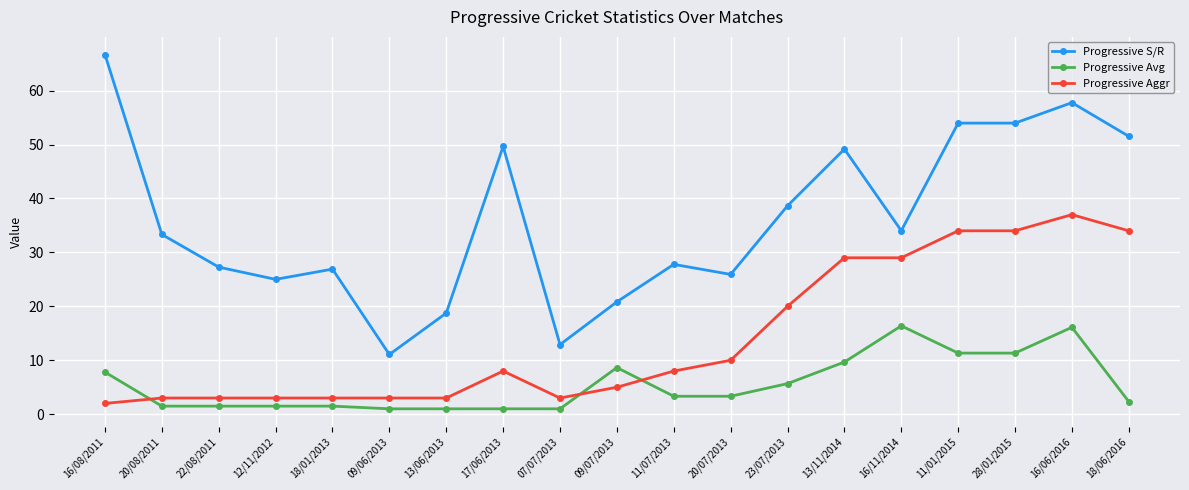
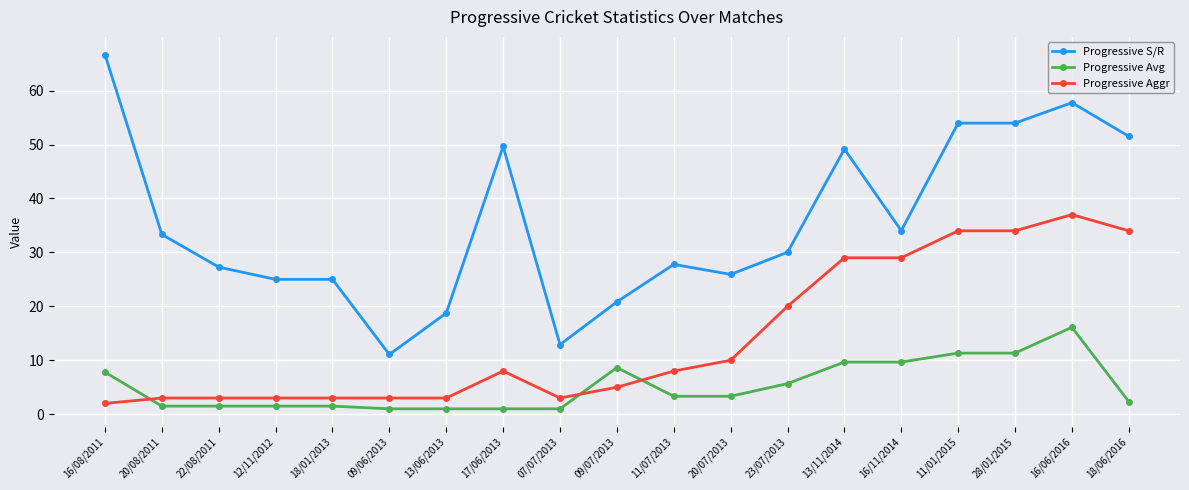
  {
    "Progressive S/R": {
      "16/08/2011": 67,
      "20/08/2011": 33,
      "22/08/2011": 27,
      "12/11/2012": 25,
-     "18/01/2013": 27,
+     "18/01/2013": 25,
      "09/06/2013": 11,
      "13/06/2013": 19,
      "17/06/2013": 50,
      "07/07/2013": 13,
      "09/07/2013": 21,
      "11/07/2013": 28,
      "20/07/2013": 26,
-     "23/07/2013": 39,
+     "23/07/2013": 30,
      "13/11/2014": 49,
      "16/11/2014": 34,
      "11/01/2015": 54,
      "28/01/2015": 54,
      "16/06/2016": 58,
      "18/06/2016": 52
    },
    "Progressive Avg": {
      "16/08/2011": 8,
      "20/08/2011": 2,
      "22/08/2011": 2,
      "12/11/2012": 2,
      "18/01/2013": 2,
      "09/06/2013": 1,
      "13/06/2013": 1,
      "17/06/2013": 1,
      "07/07/2013": 1,
      "09/07/2013": 9,
      "11/07/2013": 3,
      "20/07/2013": 3,
      "23/07/2013": 6,
      "13/11/2014": 10,
-     "16/11/2014": 16,
+     "16/11/2014": 10,
      "11/01/2015": 11,
      "28/01/2015": 11,
      "16/06/2016": 16,
      "18/06/2016": 2
    },
    "Progressive Aggr": {
      "16/08/2011": 2,
      "20/08/2011": 3,
      "22/08/2011": 3,
      "12/11/2012": 3,
      "18/01/2013": 3,
      "09/06/2013": 3,
      "13/06/2013": 3,
      "17/06/2013": 8,
      "07/07/2013": 3,
      "09/07/2013": 5,
      "11/07/2013": 8,
      "20/07/2013": 10,
      "23/07/2013": 20,
      "13/11/2014": 29,
      "16/11/2014": 29,
      "11/01/2015": 34,
      "28/01/2015": 34,
      "16/06/2016": 37,
      "18/06/2016": 34
    }
  }
